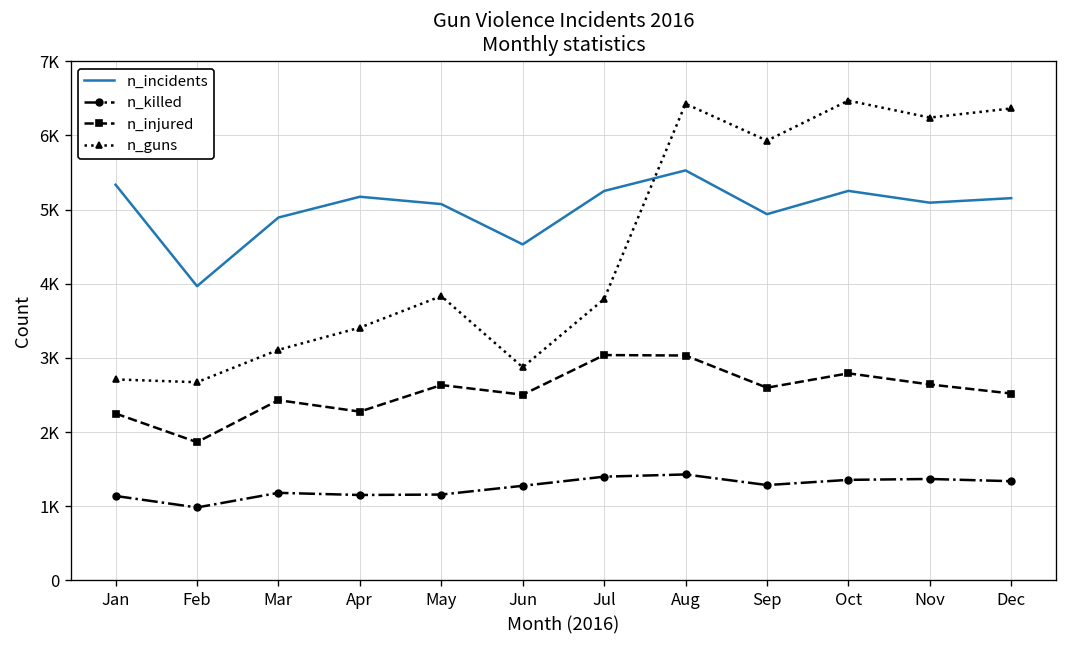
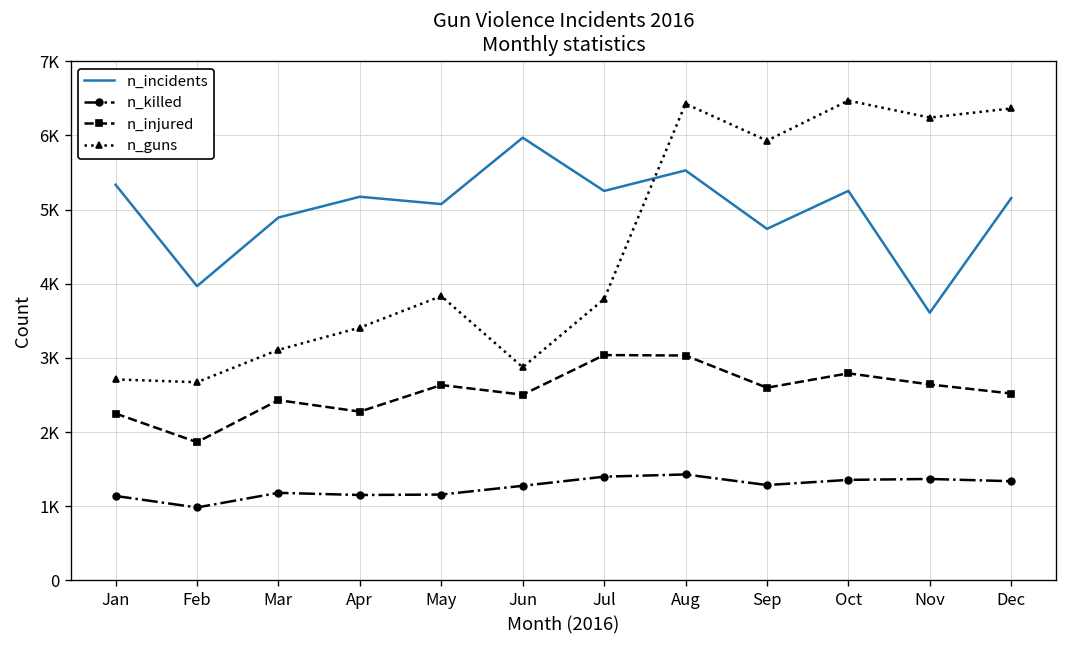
  {
    "n_incidents": {
      "Jan": 5300,
      "Feb": 4000,
      "Mar": 4900,
      "Apr": 5200,
      "May": 5100,
-     "Jun": 4500,
+     "Jun": 6000,
      "Jul": 5300,
      "Aug": 5500,
-     "Sep": 4900,
+     "Sep": 4700,
      "Oct": 5300,
-     "Nov": 5100,
+     "Nov": 3600,
      "Dec": 5200
    }
  }
